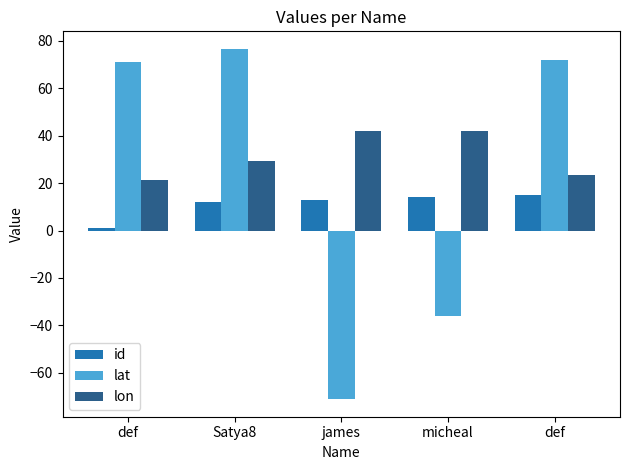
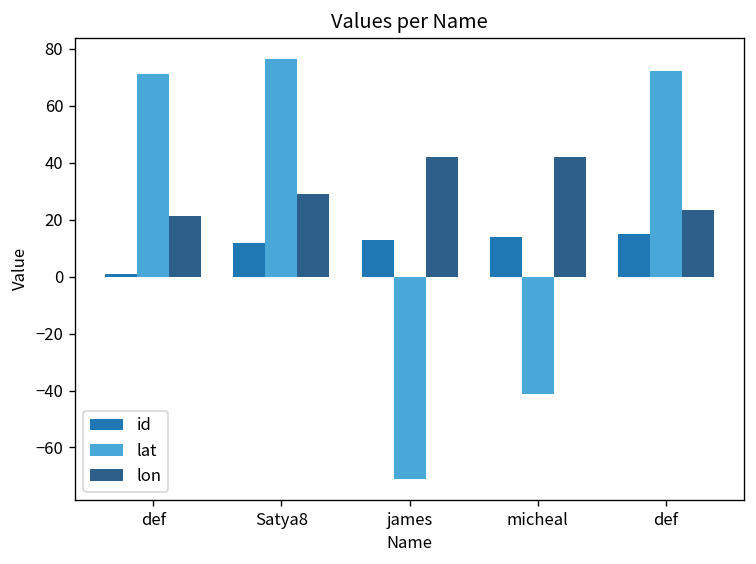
  {
    "lat": {
      "Satya8": 77,
      "james": -71,
-     "micheal": -36
+     "micheal": -41
    }
  }
